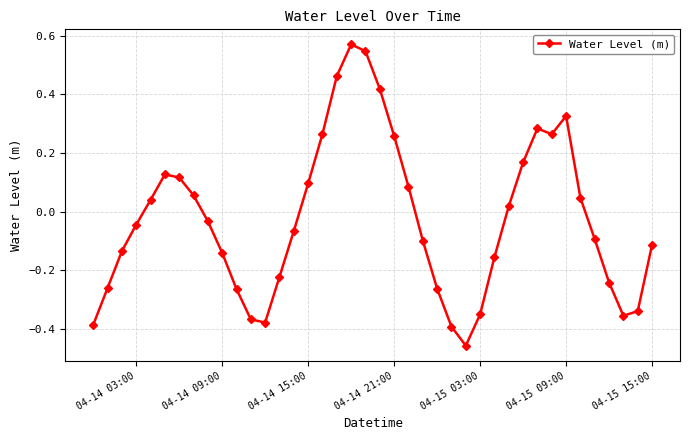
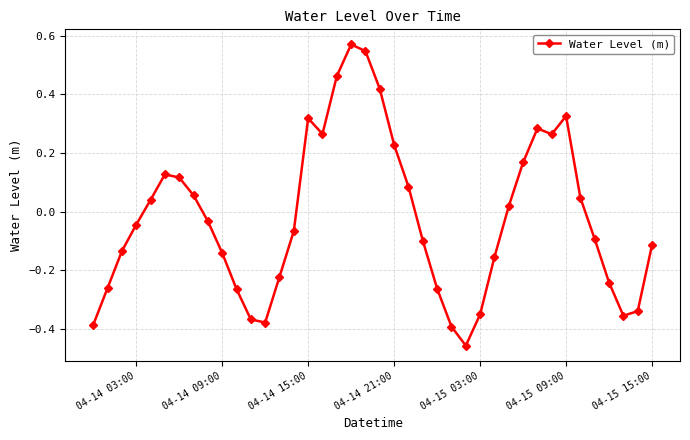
  {
    "04-14 03:00": -0.04,
    "04-14 09:00": -0.14,
-   "04-14 15:00": 0.10,
-   "04-14 21:00": 0.26,
+   "04-14 15:00": 0.32,
+   "04-14 21:00": 0.23,
    "04-15 03:00": -0.35,
    "04-15 09:00": 0.33,
    "04-15 15:00": -0.11
  }
